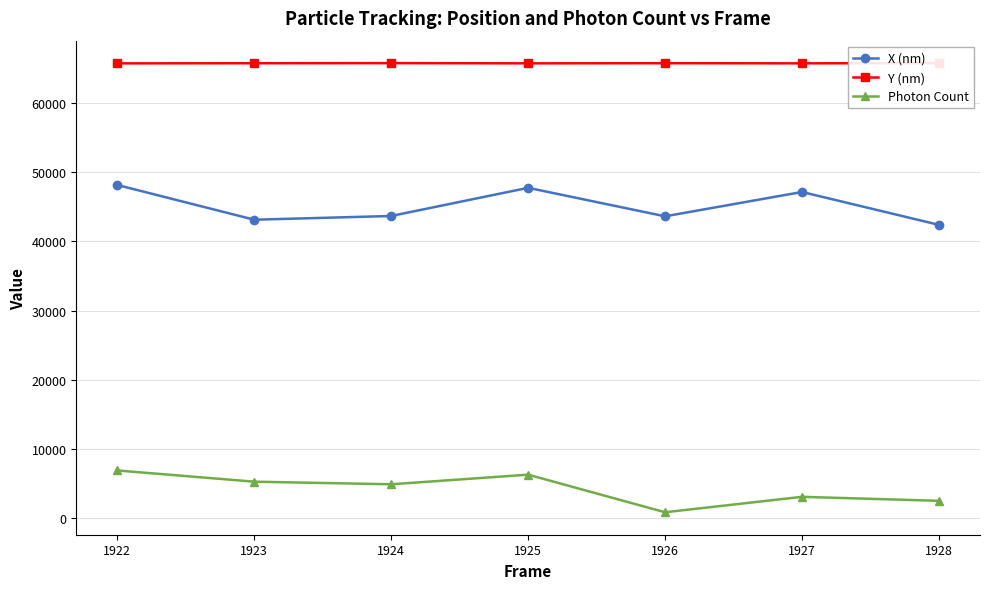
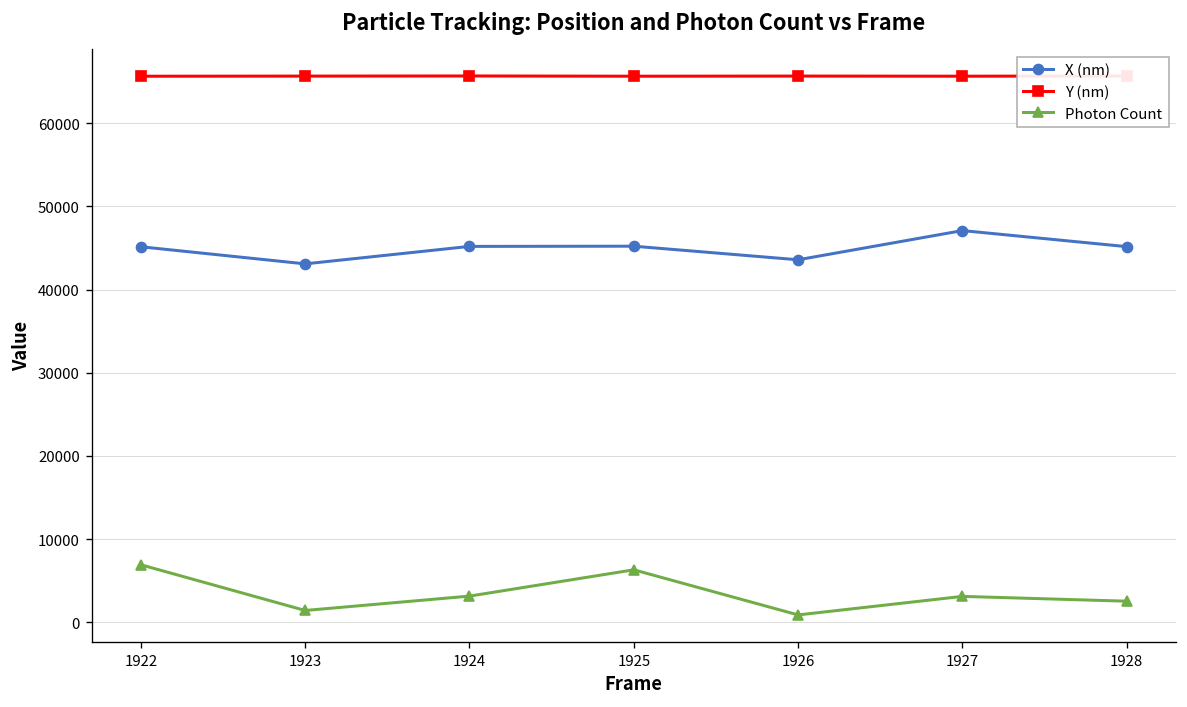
  {
    "X (nm)": {
-     "1922": 48000,
+     "1922": 45000,
      "1923": 43000,
-     "1924": 44000,
-     "1925": 48000,
+     "1924": 45000,
+     "1925": 45000,
      "1926": 44000,
      "1927": 47000,
-     "1928": 42000
+     "1928": 45000
    },
    "Y (nm)": {
      "1922": 66000,
      "1923": 66000,
      "1924": 66000,
      "1925": 66000,
      "1926": 66000,
      "1927": 66000
    },
    "Photon Count": {
      "1922": 7000,
-     "1923": 5000,
-     "1924": 5000,
+     "1923": 1000,
+     "1924": 3000,
      "1925": 6000,
      "1926": 1000,
      "1927": 3000,
      "1928": 3000
    }
  }
